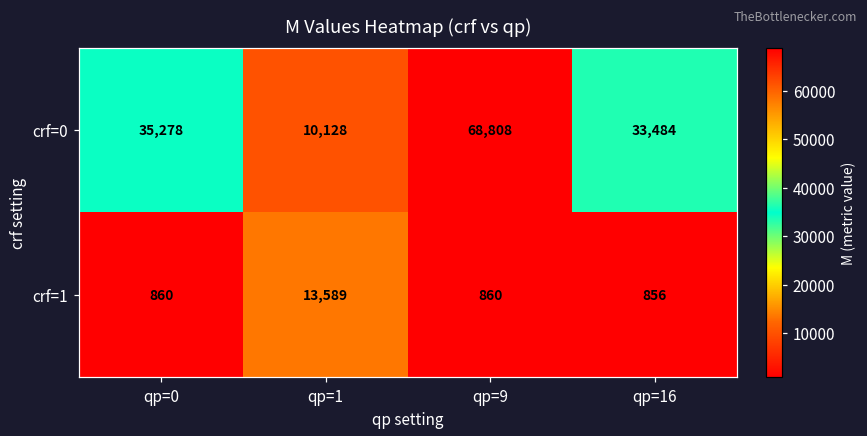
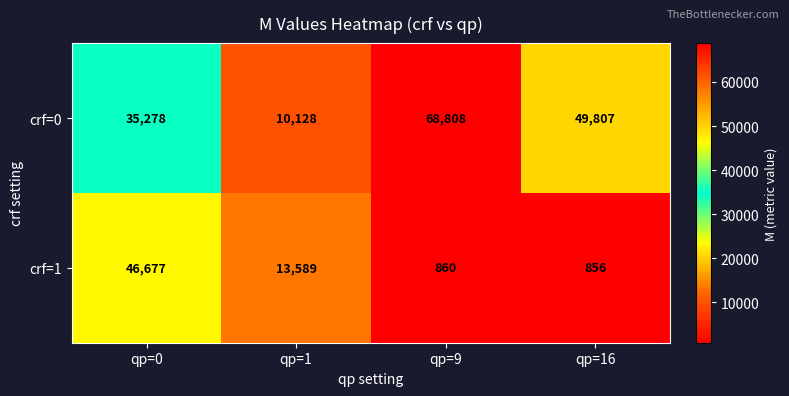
  {
    "crf=0": {
      "qp=0": "35,278",
      "qp=1": "10,128",
      "qp=9": "68,808",
-     "qp=16": "33,484"
+     "qp=16": "49,807"
    },
    "crf=1": {
-     "qp=0": "860",
+     "qp=0": "46,677",
      "qp=1": "13,589",
      "qp=9": "860",
      "qp=16": "856"
    }
  }
